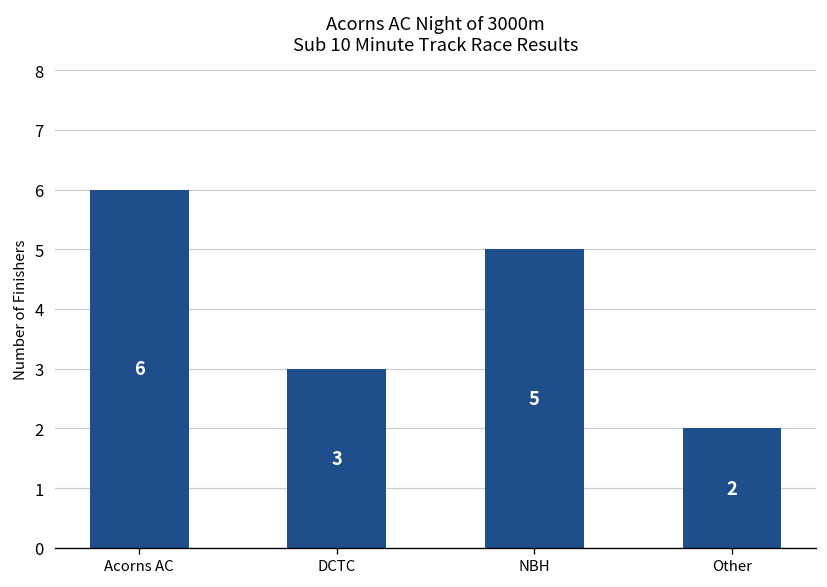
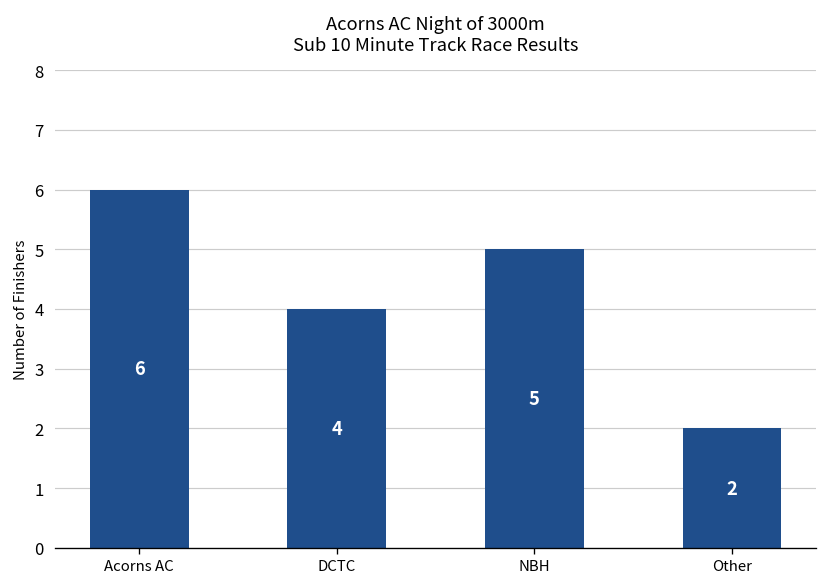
  {
    "Acorns AC": 6,
-   "DCTC": 3,
+   "DCTC": 4,
    "NBH": 5,
    "Other": 2
  }
